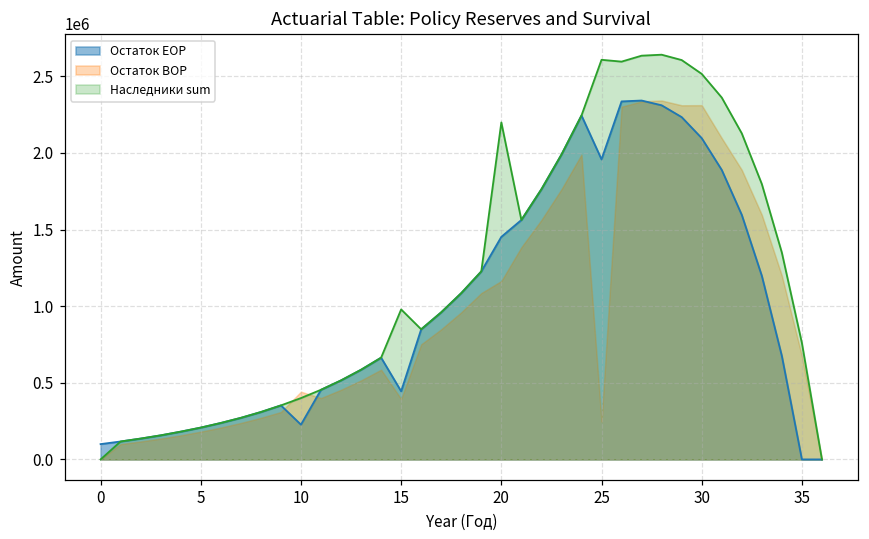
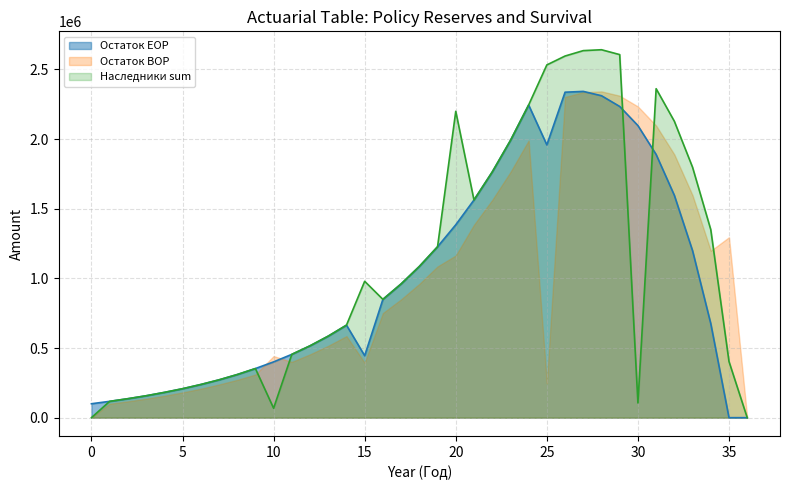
  {
    "Остаток EOP": {
      "0": 100000,
-     "10": 230000,
+     "10": 400000,
      "15": 440000,
-     "20": 1450000,
+     "20": 1380000,
      "25": 1960000,
      "30": 2100000,
      "35": 0
    },
    "Остаток BOP": {
      "5": 180000,
      "10": 440000,
      "15": 390000,
      "20": 1160000,
      "25": 250000,
-     "30": 2310000,
-     "35": 670000
+     "30": 2230000,
+     "35": 1300000
    },
    "Наследники sum": {
-     "10": 400000,
+     "10": 70000,
      "15": 980000,
      "20": 2200000,
-     "25": 2610000,
-     "30": 2520000,
-     "35": 760000
+     "25": 2530000,
+     "30": 110000,
+     "35": 400000
    }
  }
